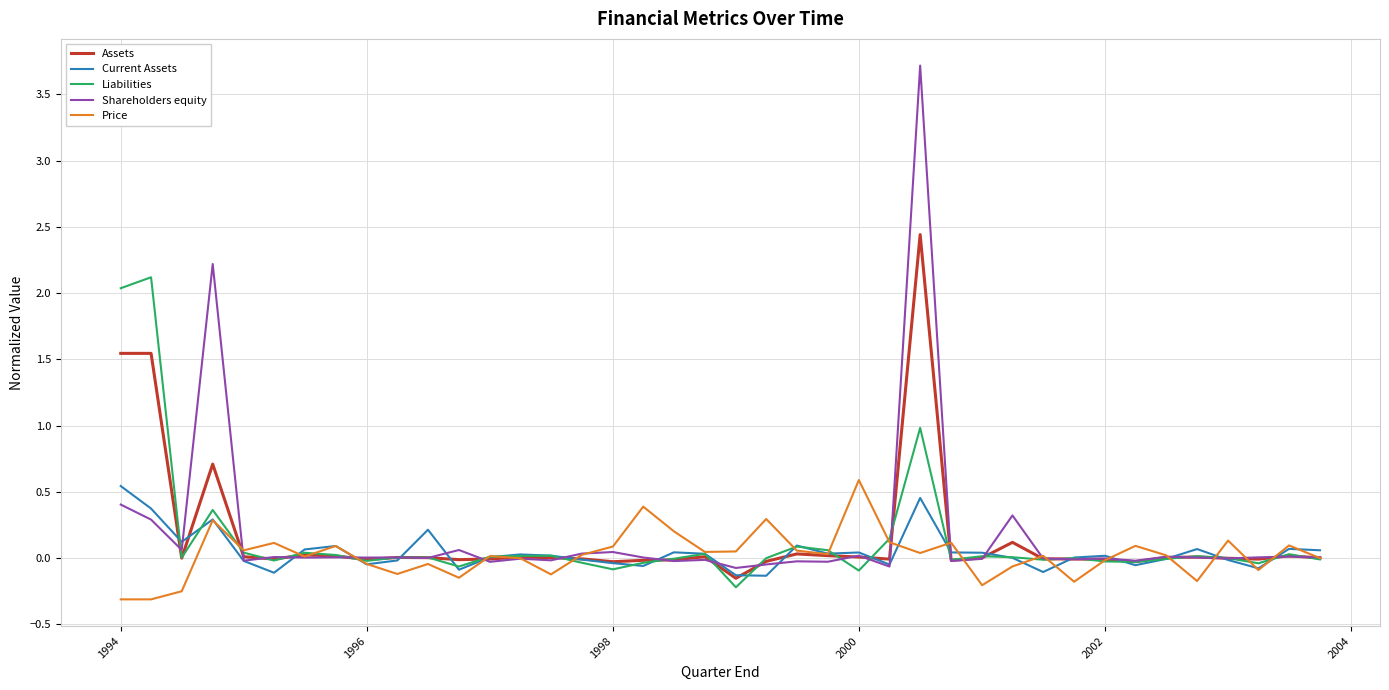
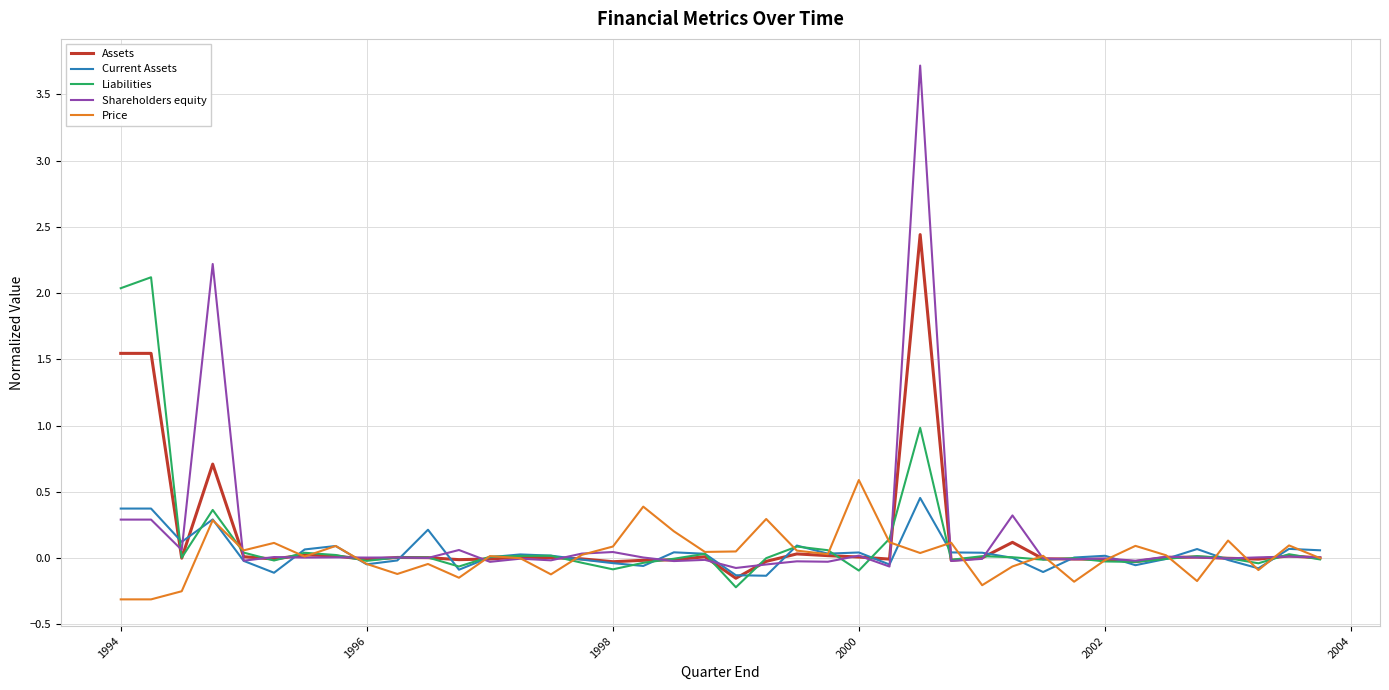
  {
    "Assets": {
      "1994": 1.55
    },
    "Current Assets": {
-     "1994": 0.54,
+     "1994": 0.37,
      "2000": 0.04,
      "2002": 0.02
    },
    "Liabilities": {
      "1994": 2.04,
      "1998": -0.08,
      "2000": -0.09
    },
    "Shareholders equity": {
-     "1994": 0.40,
+     "1994": 0.29,
      "1998": 0.05
    },
    "Price": {
      "1994": -0.31,
      "1998": 0.09,
      "2000": 0.59
    }
  }
